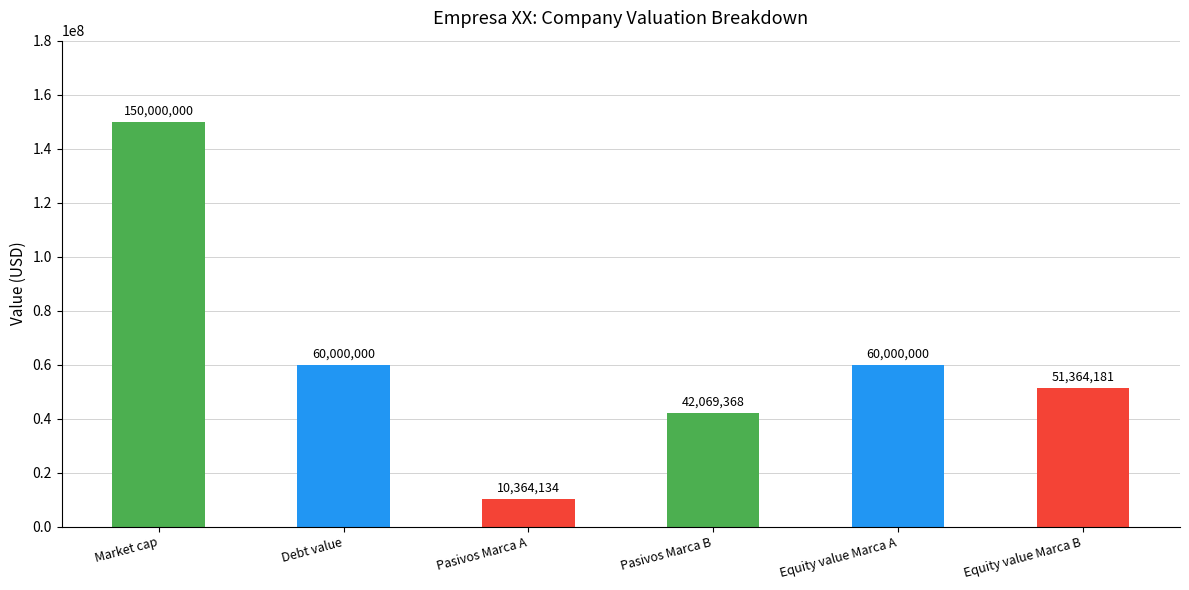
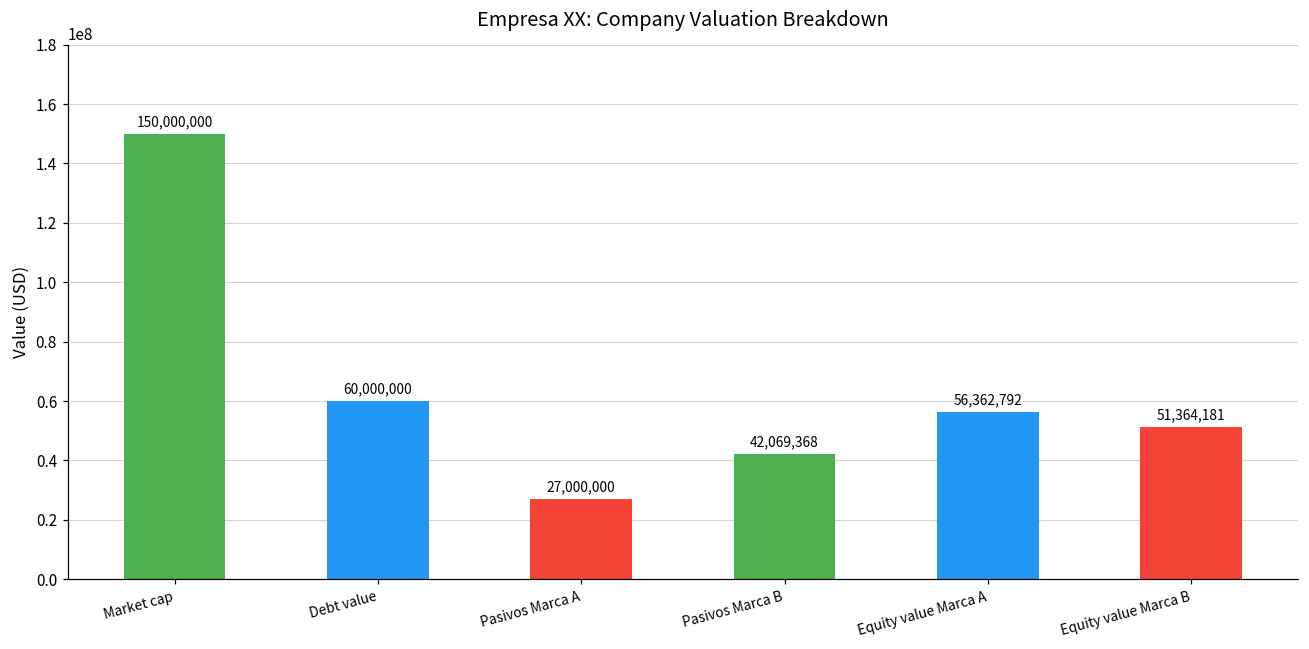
  {
    "Market cap": "150,000,000",
    "Debt value": "60,000,000",
-   "Pasivos Marca A": "10,364,134",
+   "Pasivos Marca A": "27,000,000",
    "Pasivos Marca B": "42,069,368",
-   "Equity value Marca A": "60,000,000",
+   "Equity value Marca A": "56,362,792",
    "Equity value Marca B": "51,364,181"
  }
